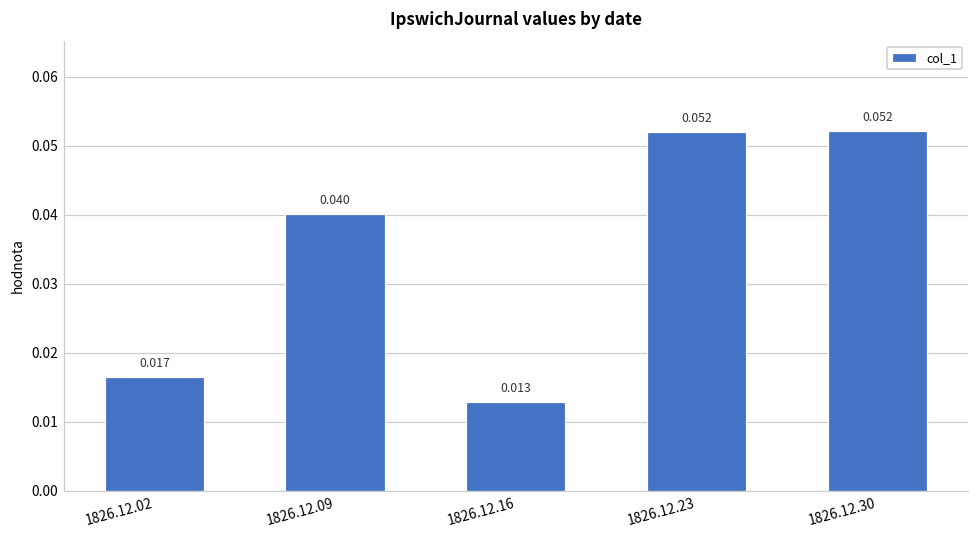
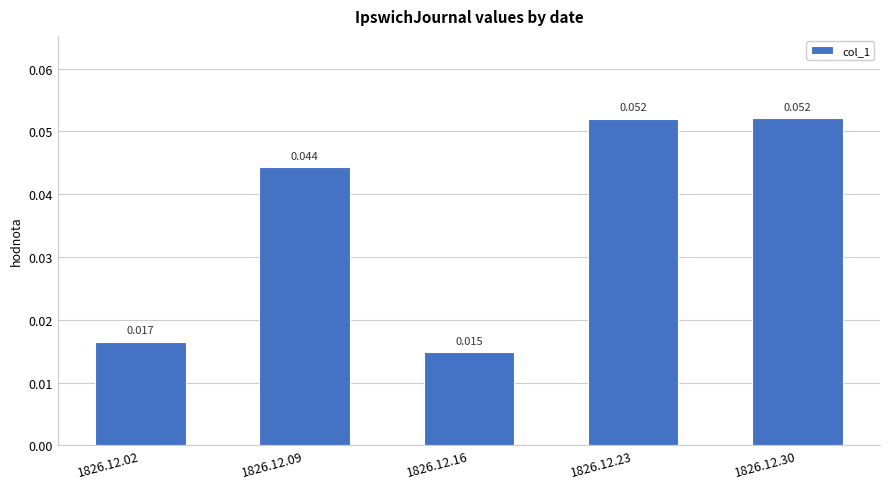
  {
    "1826.12.02": 0.017,
-   "1826.12.09": 0.040,
-   "1826.12.16": 0.013,
+   "1826.12.09": 0.044,
+   "1826.12.16": 0.015,
    "1826.12.23": 0.052,
    "1826.12.30": 0.052
  }
